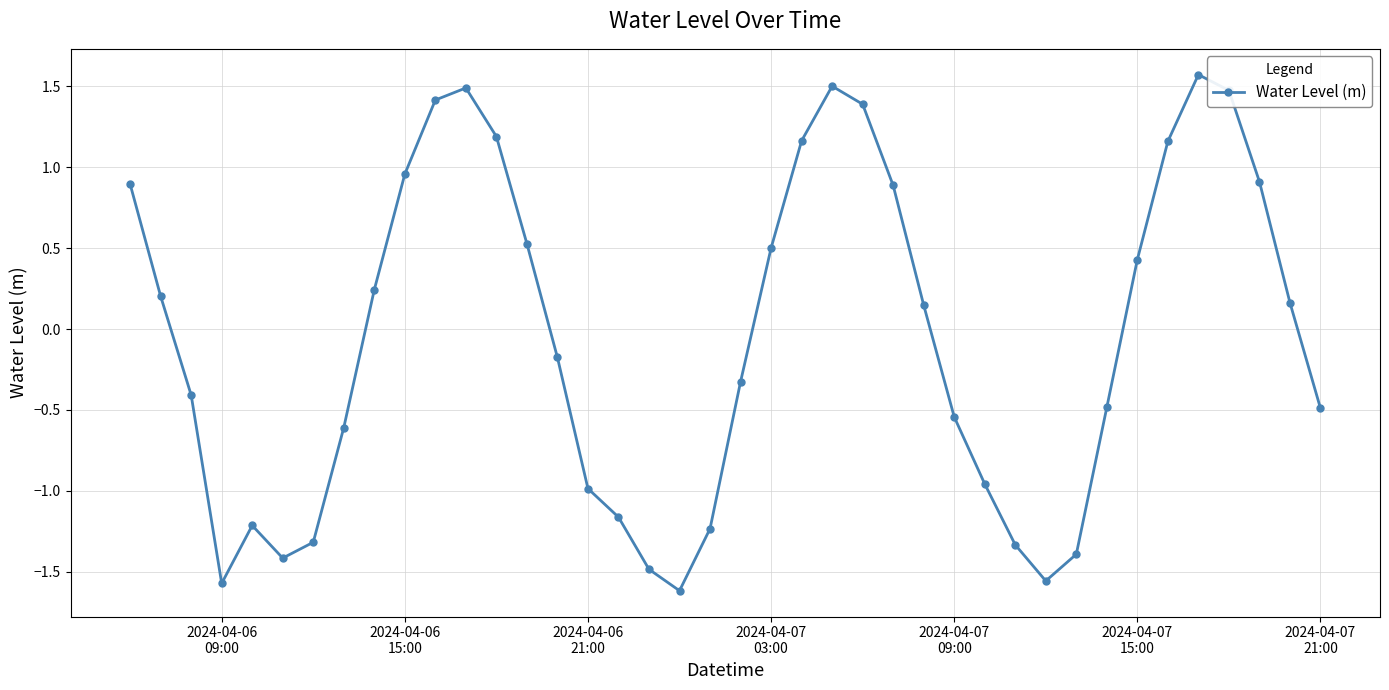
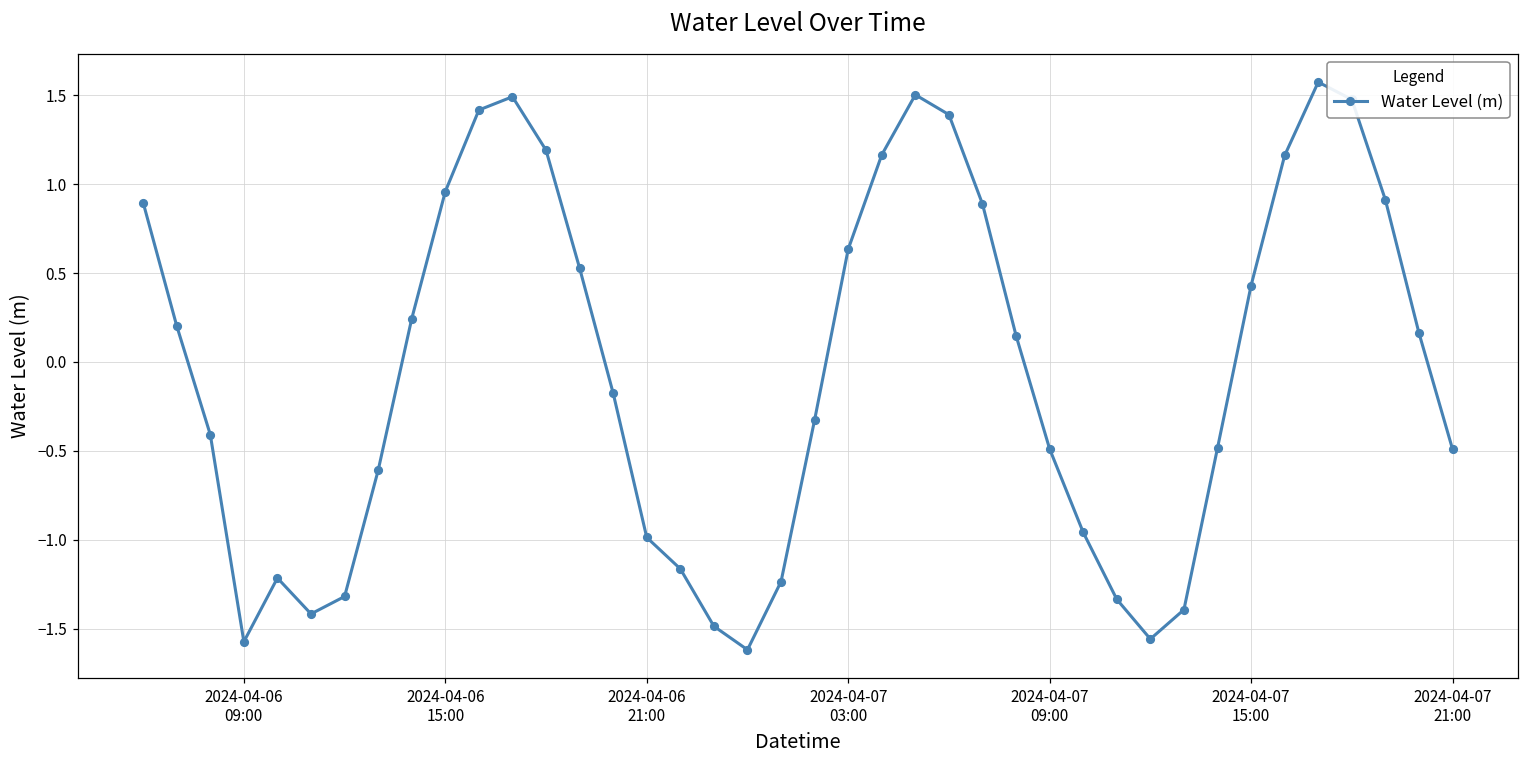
  {
    "2024-04-06 09:00": -1.57,
    "2024-04-06 15:00": 0.96,
    "2024-04-06 21:00": -0.99,
-   "2024-04-07 03:00": 0.50,
-   "2024-04-07 09:00": -0.54,
+   "2024-04-07 03:00": 0.63,
+   "2024-04-07 09:00": -0.49,
    "2024-04-07 15:00": 0.43,
    "2024-04-07 21:00": -0.49
  }
